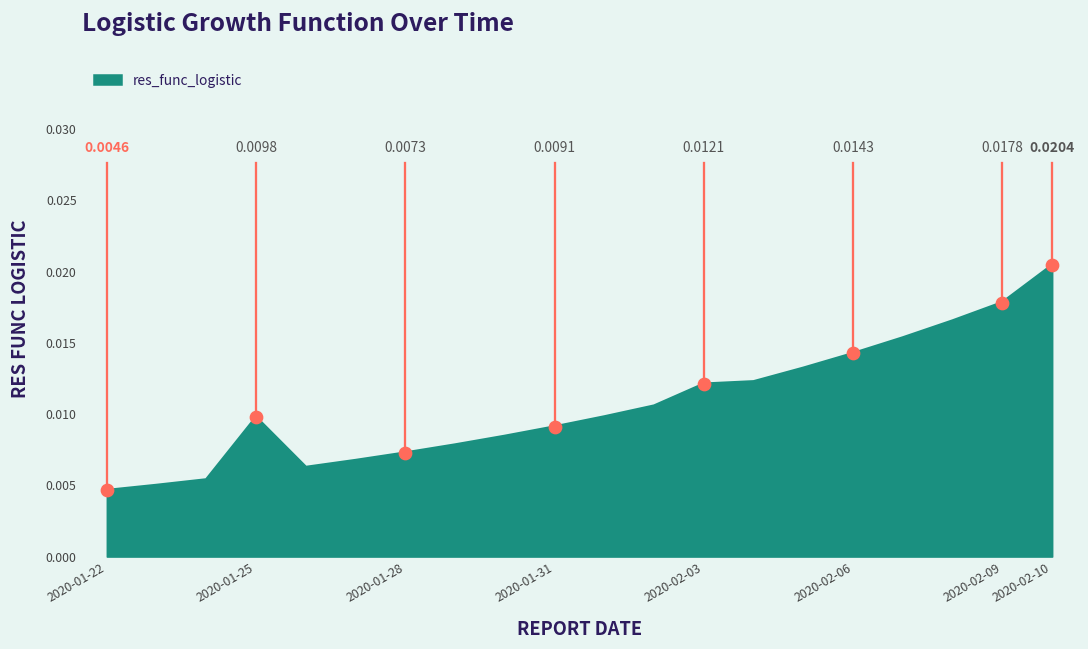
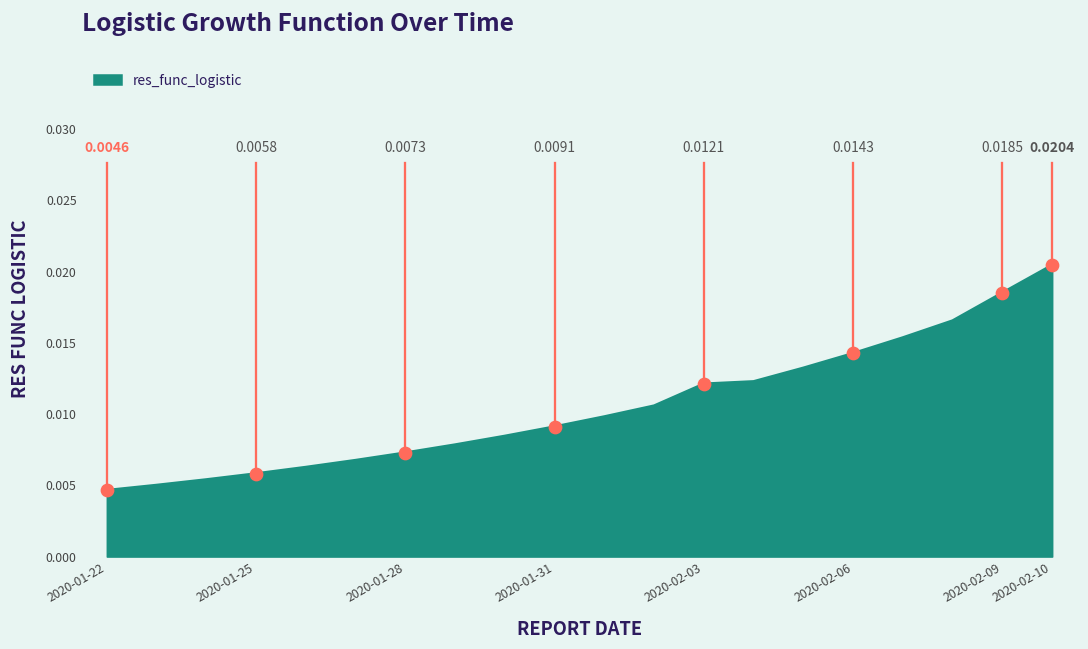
  {
    "res_func_logistic": {
-     "2020-01-25": 0.0098,
-     "2020-02-09": 0.0178
+     "2020-01-25": 0.0058,
+     "2020-02-09": 0.0185
    }
  }
